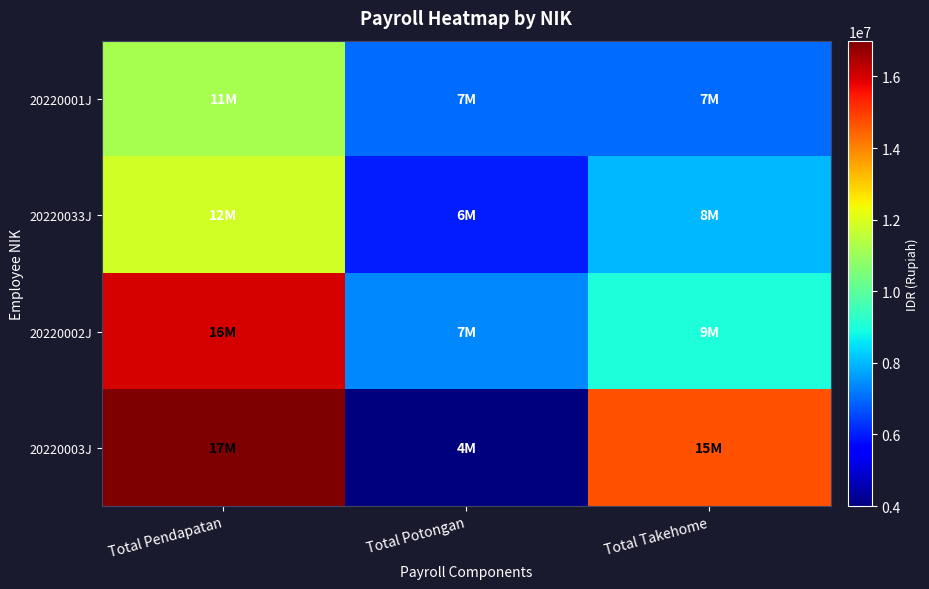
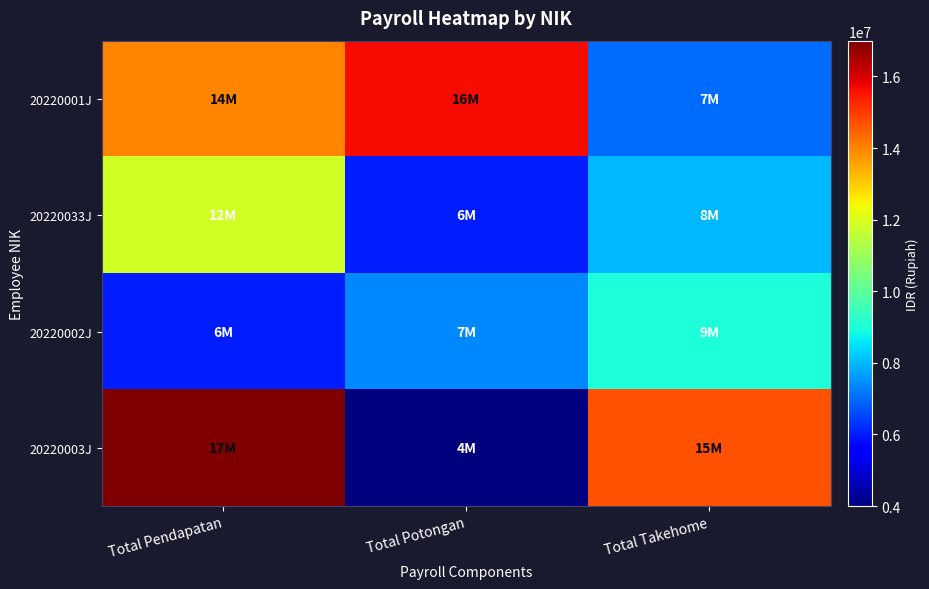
  {
    "20220001J": {
-     "Total Pendapatan": "11M",
-     "Total Potongan": "7M",
+     "Total Pendapatan": "14M",
+     "Total Potongan": "16M",
      "Total Takehome": "7M"
    },
    "20220033J": {
      "Total Pendapatan": "12M",
      "Total Potongan": "6M",
      "Total Takehome": "8M"
    },
    "20220002J": {
-     "Total Pendapatan": "16M",
+     "Total Pendapatan": "6M",
      "Total Potongan": "7M",
      "Total Takehome": "9M"
    },
    "20220003J": {
      "Total Pendapatan": "17M",
      "Total Potongan": "4M",
      "Total Takehome": "15M"
    }
  }
